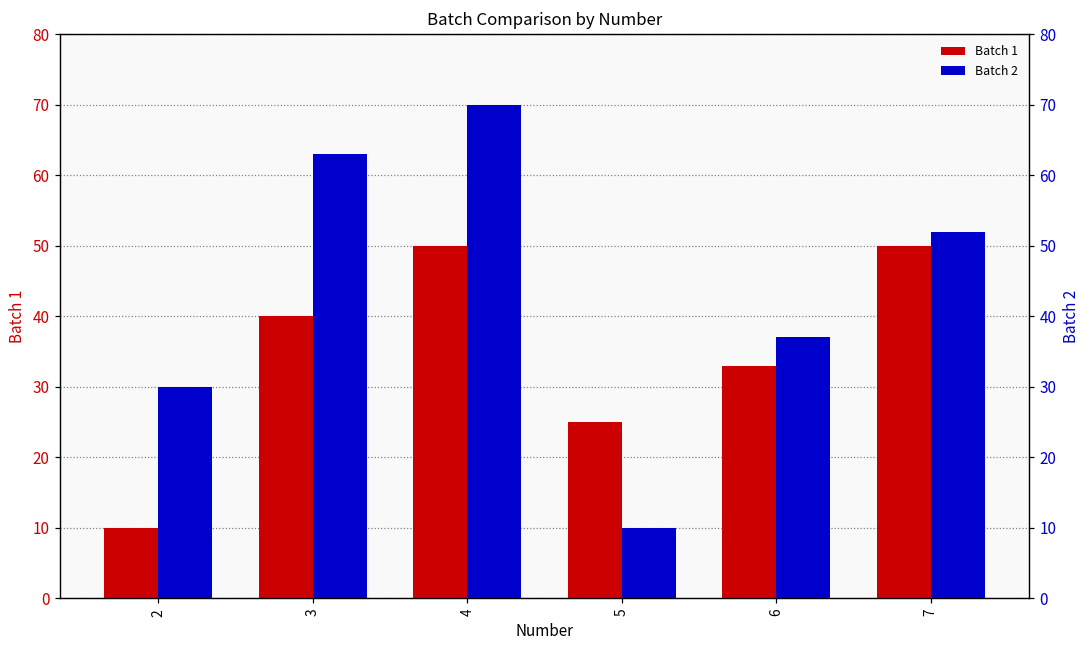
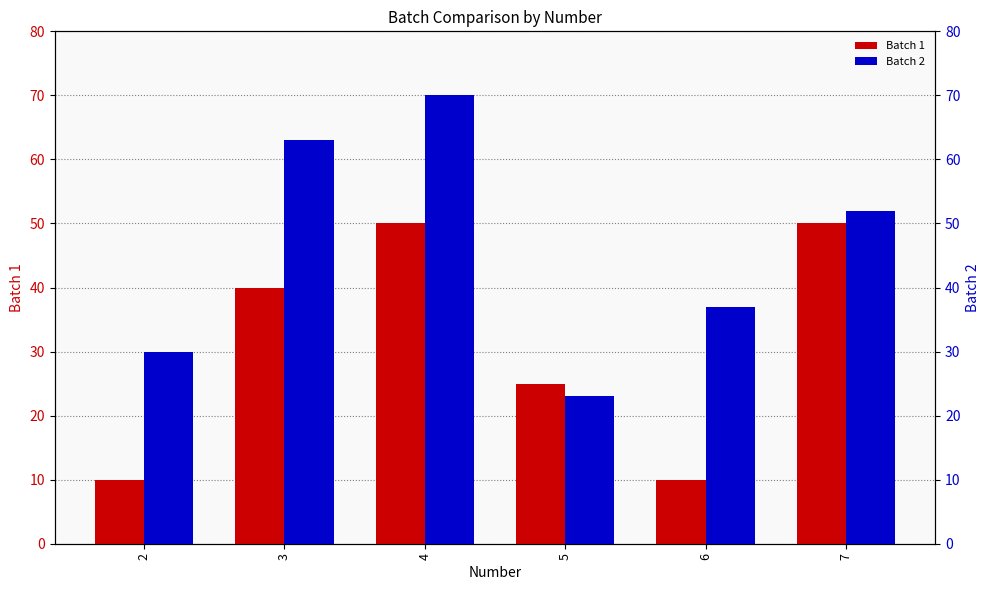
  {
    "Batch 1": {
      "2": 10,
      "3": 40,
      "4": 50,
      "5": 25,
-     "6": 33,
+     "6": 10,
      "7": 50
    },
    "Batch 2": {
      "2": 30,
      "3": 63,
      "4": 70,
-     "5": 10,
+     "5": 23,
      "6": 37,
      "7": 52
    }
  }
